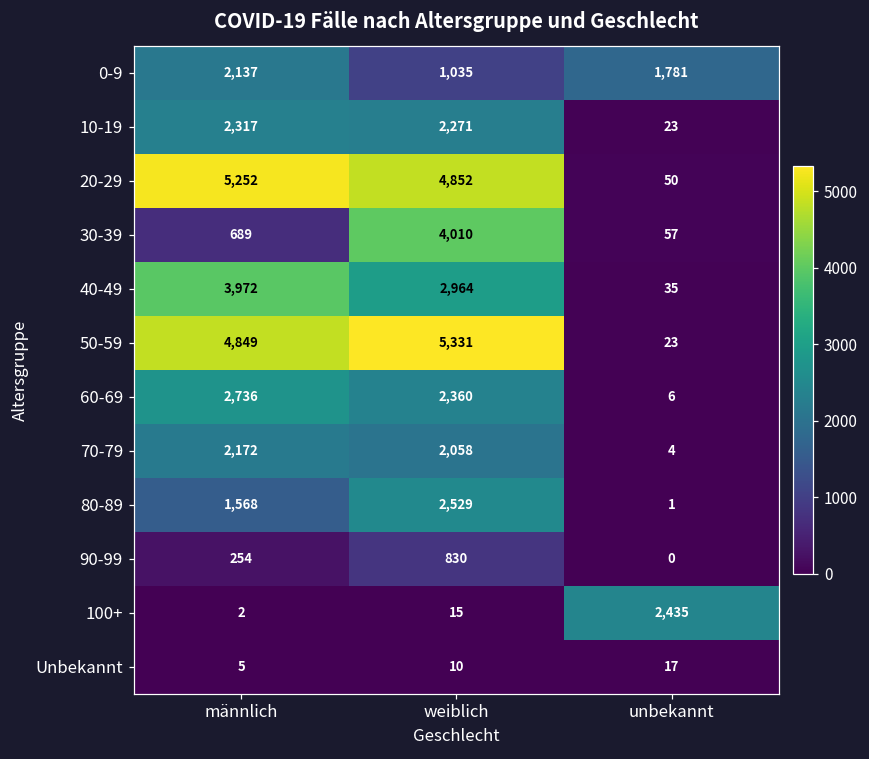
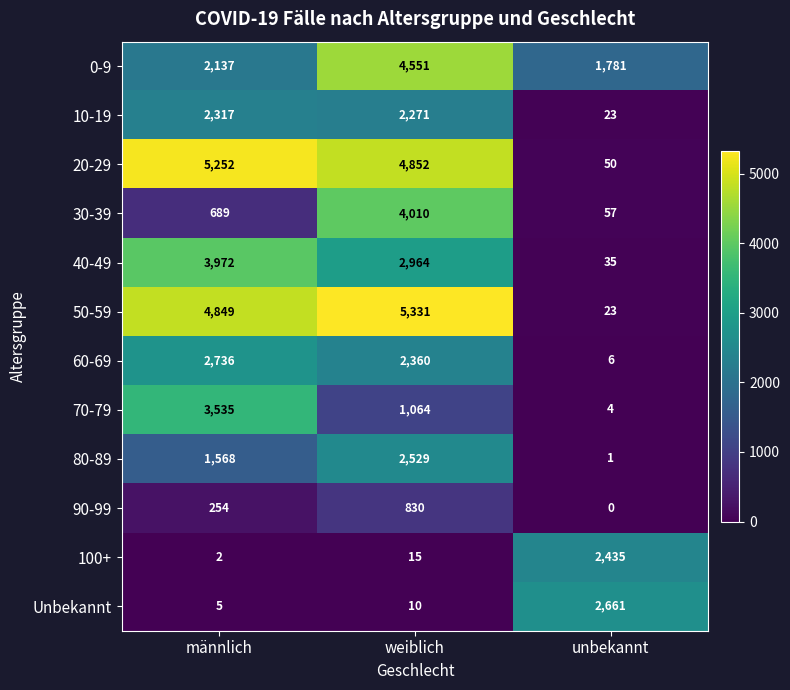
  {
    "0-9": {
      "männlich": "2,137",
-     "weiblich": "1,035",
+     "weiblich": "4,551",
      "unbekannt": "1,781"
    },
    "10-19": {
      "männlich": "2,317",
      "weiblich": "2,271",
      "unbekannt": "23"
    },
    "20-29": {
      "männlich": "5,252",
      "weiblich": "4,852",
      "unbekannt": "50"
    },
    "30-39": {
      "männlich": "689",
      "weiblich": "4,010",
      "unbekannt": "57"
    },
    "40-49": {
      "männlich": "3,972",
      "weiblich": "2,964",
      "unbekannt": "35"
    },
    "50-59": {
      "männlich": "4,849",
      "weiblich": "5,331",
      "unbekannt": "23"
    },
    "60-69": {
      "männlich": "2,736",
      "weiblich": "2,360",
      "unbekannt": "6"
    },
    "70-79": {
-     "männlich": "2,172",
-     "weiblich": "2,058",
+     "männlich": "3,535",
+     "weiblich": "1,064",
      "unbekannt": "4"
    },
    "80-89": {
      "männlich": "1,568",
      "weiblich": "2,529",
      "unbekannt": "1"
    },
    "90-99": {
      "männlich": "254",
      "weiblich": "830",
      "unbekannt": "0"
    },
    "100+": {
      "männlich": "2",
      "weiblich": "15",
      "unbekannt": "2,435"
    },
    "Unbekannt": {
      "männlich": "5",
      "weiblich": "10",
-     "unbekannt": "17"
+     "unbekannt": "2,661"
    }
  }
